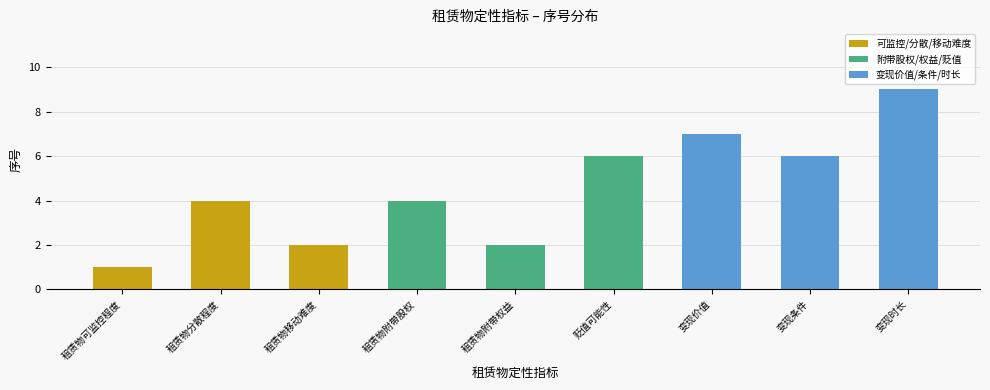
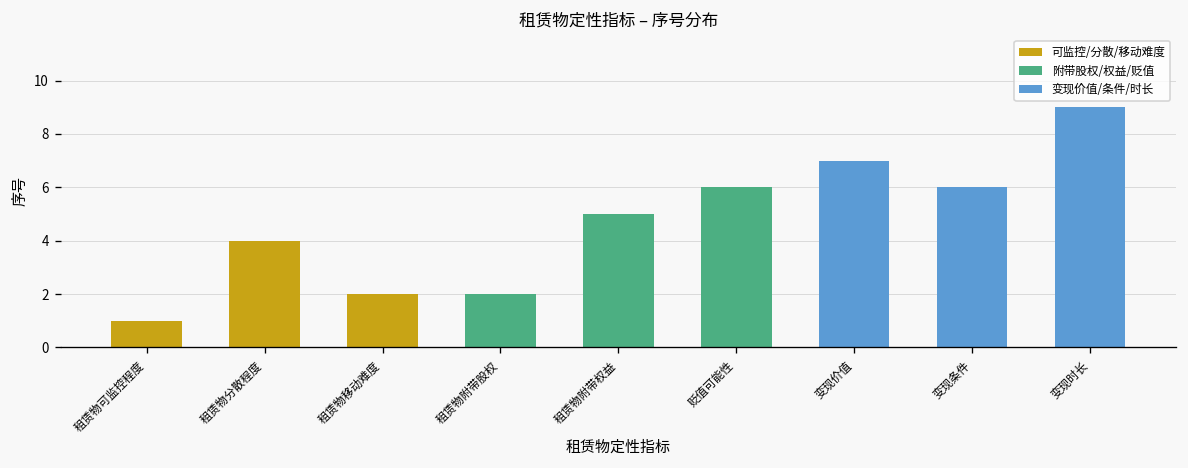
  {
    "租赁物可监控程度": 1,
    "租赁物分散程度": 4,
    "租赁物移动难度": 2,
-   "租赁物附带股权": 4,
-   "租赁物附带权益": 2,
+   "租赁物附带股权": 2,
+   "租赁物附带权益": 5,
    "贬值可能性": 6,
    "变现价值": 7,
    "变现条件": 6,
    "变现时长": 9
  }
